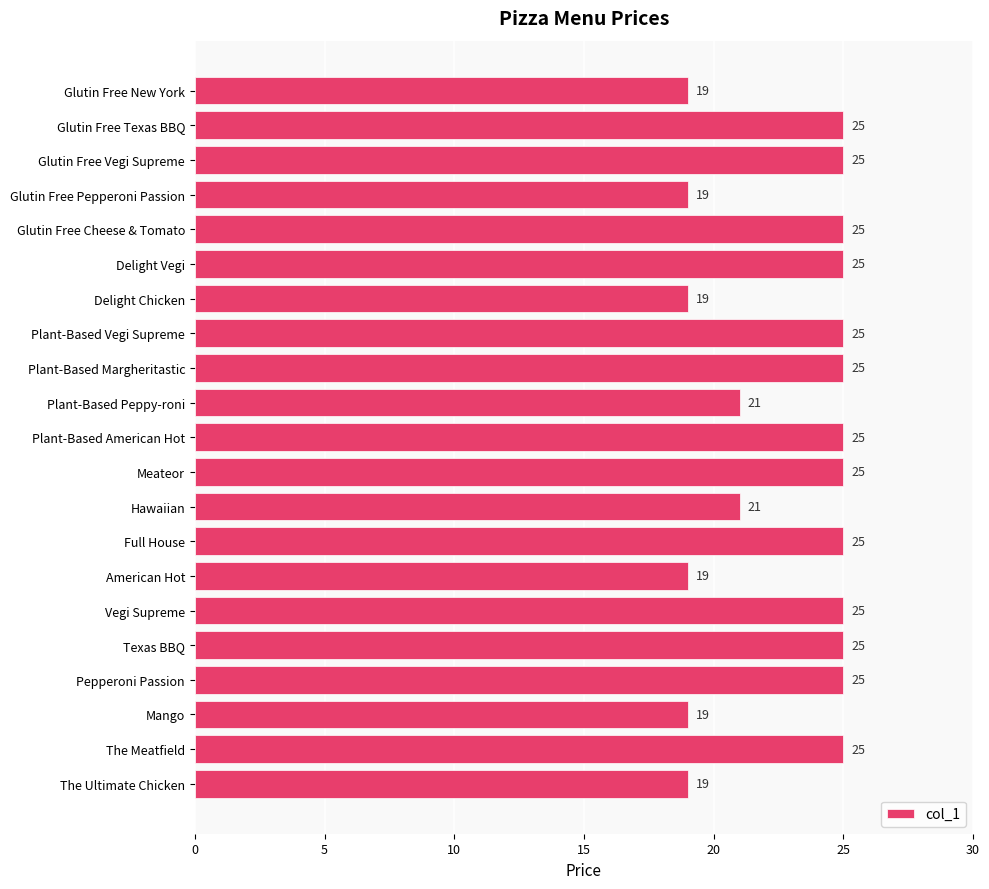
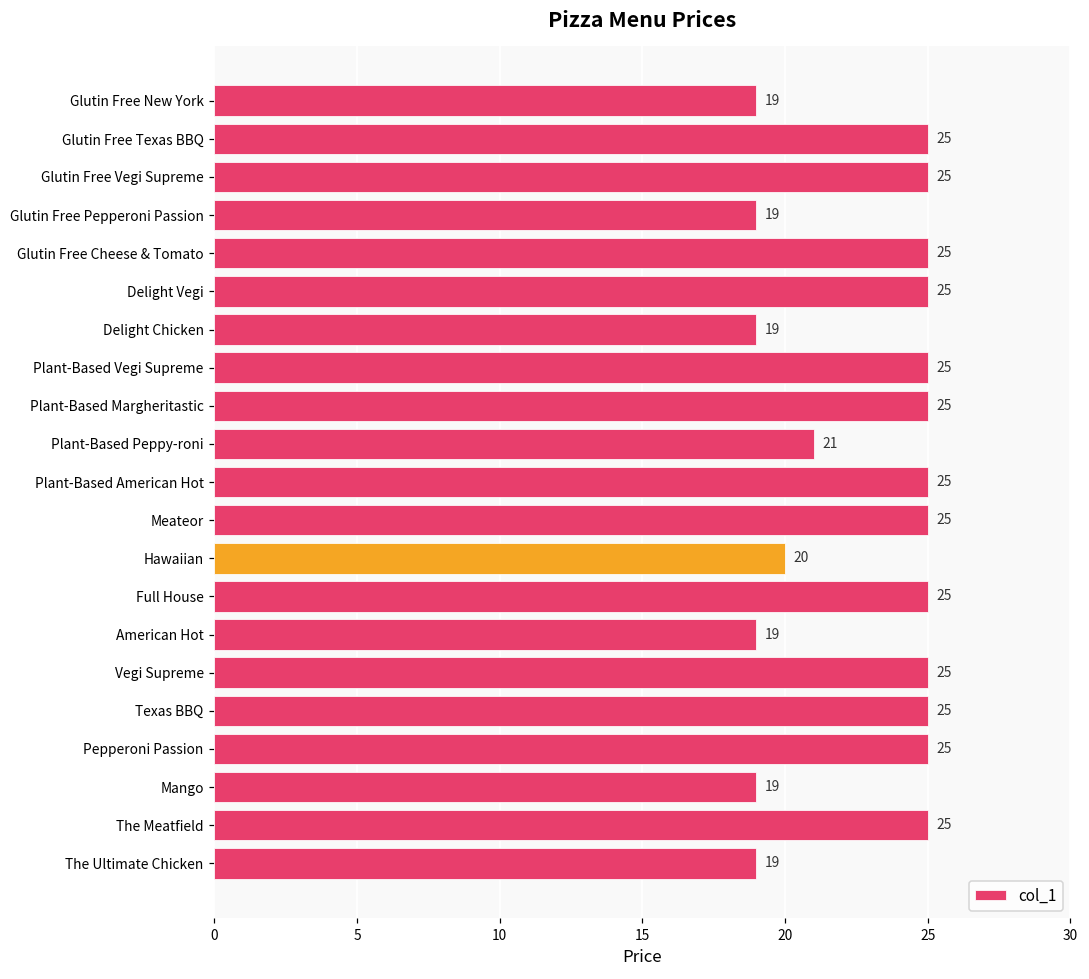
  {
    "Glutin Free New York": 19,
    "Glutin Free Texas BBQ": 25,
    "Glutin Free Vegi Supreme": 25,
    "Glutin Free Pepperoni Passion": 19,
    "Glutin Free Cheese & Tomato": 25,
    "Delight Vegi": 25,
    "Delight Chicken": 19,
    "Plant-Based Vegi Supreme": 25,
    "Plant-Based Margheritastic": 25,
    "Plant-Based Peppy-roni": 21,
    "Plant-Based American Hot": 25,
    "Meateor": 25,
-   "Hawaiian": 21,
+   "Hawaiian": 20,
    "Full House": 25,
    "American Hot": 19,
    "Vegi Supreme": 25,
    "Texas BBQ": 25,
    "Pepperoni Passion": 25,
    "Mango": 19,
    "The Meatfield": 25,
    "The Ultimate Chicken": 19
  }
